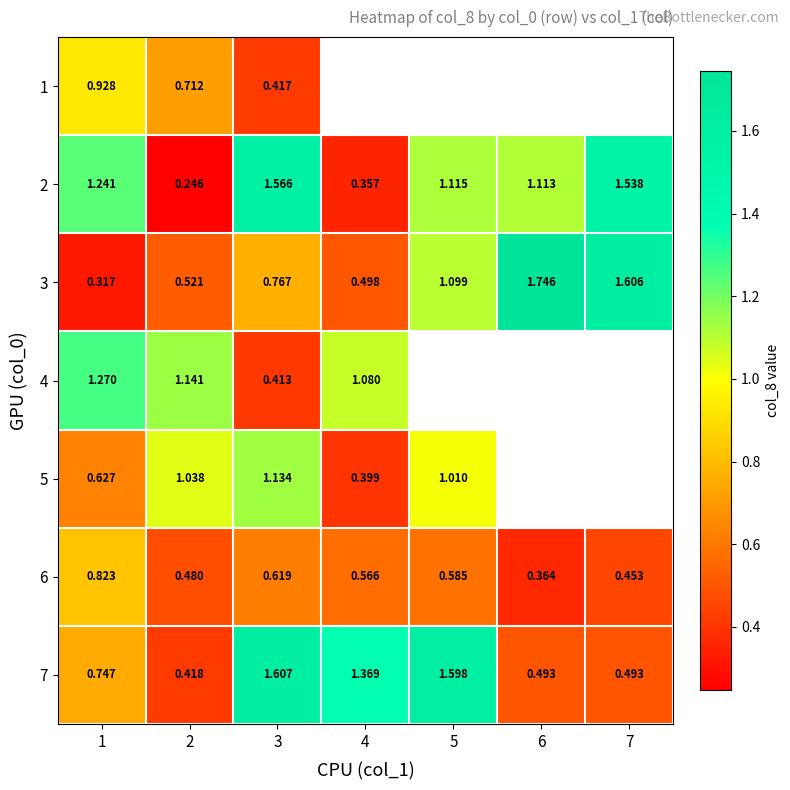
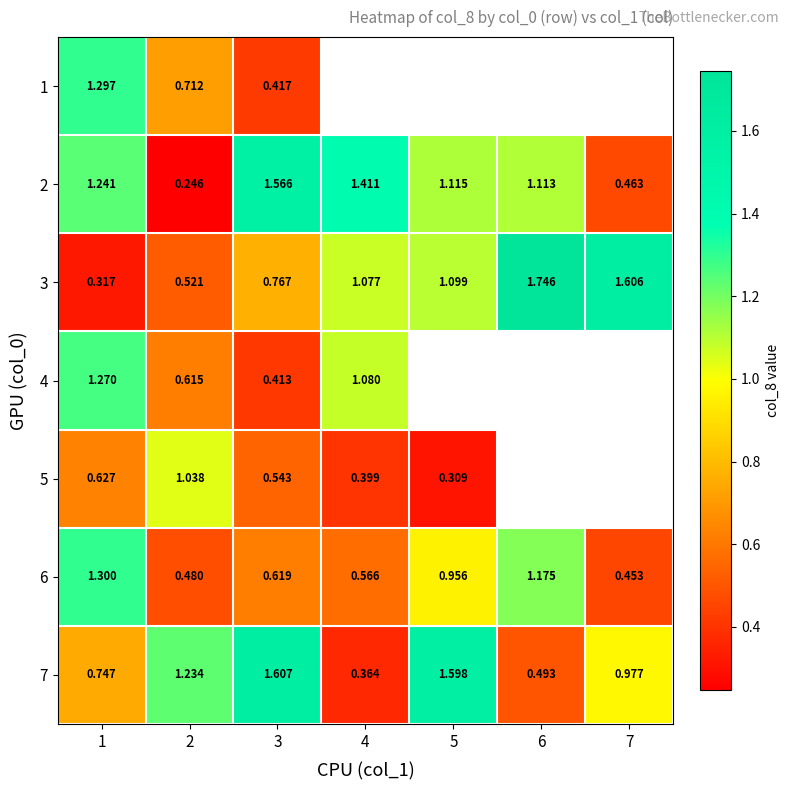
  {
    "1": {
-     "1": 0.928,
+     "1": 1.297,
      "2": 0.712,
      "3": 0.417
    },
    "2": {
      "1": 1.241,
      "2": 0.246,
      "3": 1.566,
-     "4": 0.357,
+     "4": 1.411,
      "5": 1.115,
      "6": 1.113,
-     "7": 1.538
+     "7": 0.463
    },
    "3": {
      "1": 0.317,
      "2": 0.521,
      "3": 0.767,
-     "4": 0.498,
+     "4": 1.077,
      "5": 1.099,
      "6": 1.746,
      "7": 1.606
    },
    "4": {
      "1": 1.270,
-     "2": 1.141,
+     "2": 0.615,
      "3": 0.413,
      "4": 1.080
    },
    "5": {
      "1": 0.627,
      "2": 1.038,
-     "3": 1.134,
+     "3": 0.543,
      "4": 0.399,
-     "5": 1.010
+     "5": 0.309
    },
    "6": {
-     "1": 0.823,
+     "1": 1.300,
      "2": 0.480,
      "3": 0.619,
      "4": 0.566,
-     "5": 0.585,
-     "6": 0.364,
+     "5": 0.956,
+     "6": 1.175,
      "7": 0.453
    },
    "7": {
      "1": 0.747,
-     "2": 0.418,
+     "2": 1.234,
      "3": 1.607,
-     "4": 1.369,
+     "4": 0.364,
      "5": 1.598,
      "6": 0.493,
-     "7": 0.493
+     "7": 0.977
    }
  }
